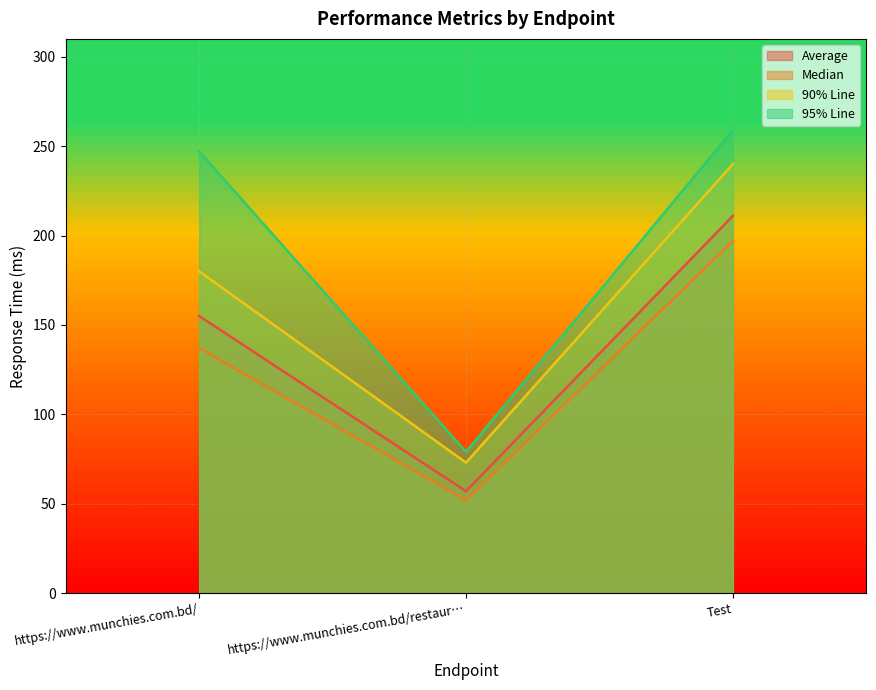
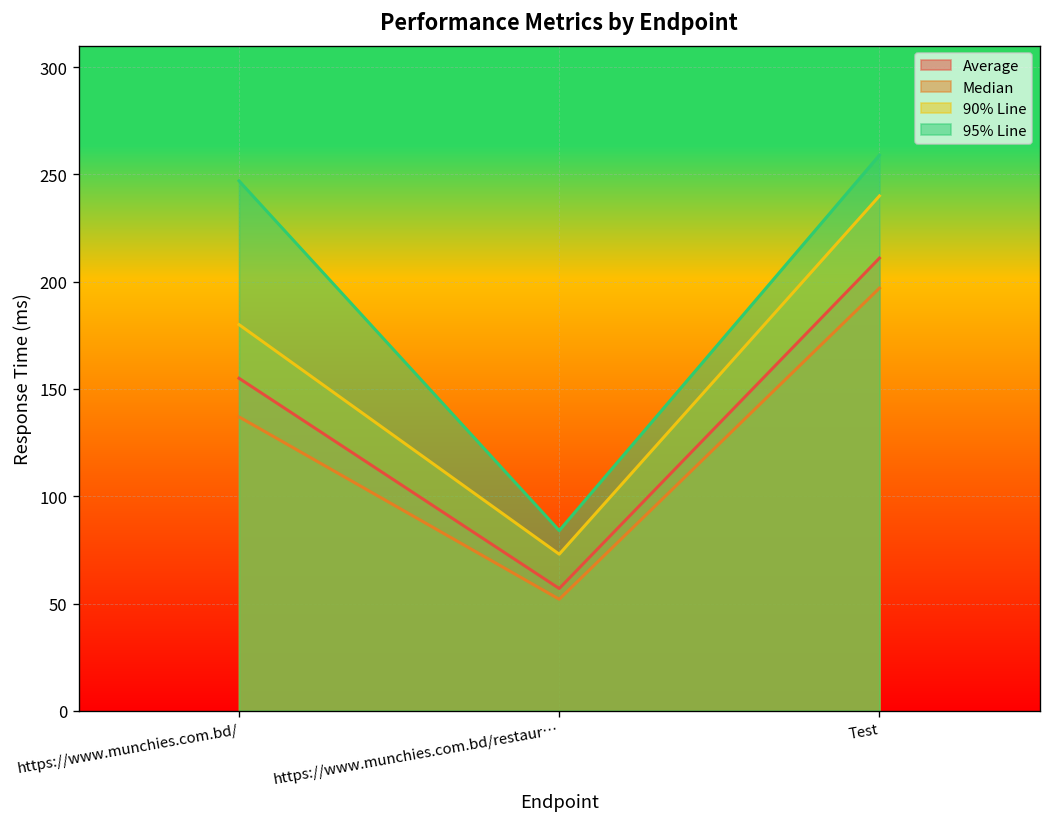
  {
    "95% Line": {
      "https://www.munchies.com.bd/": 247,
-     "https://www.munchies.com.bd/restaur…": 79,
+     "https://www.munchies.com.bd/restaur…": 84,
      "Test": 259
    }
  }
